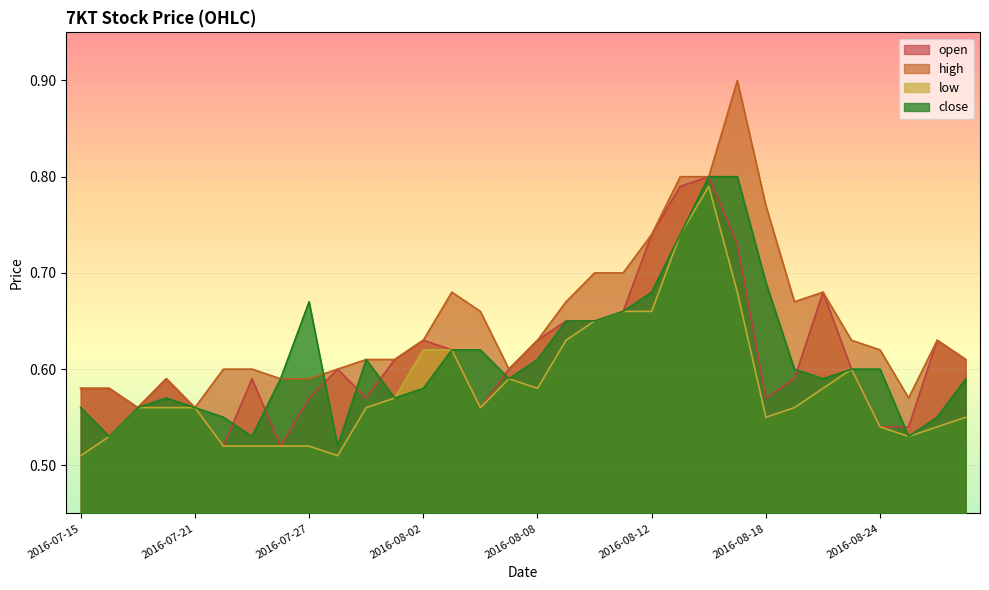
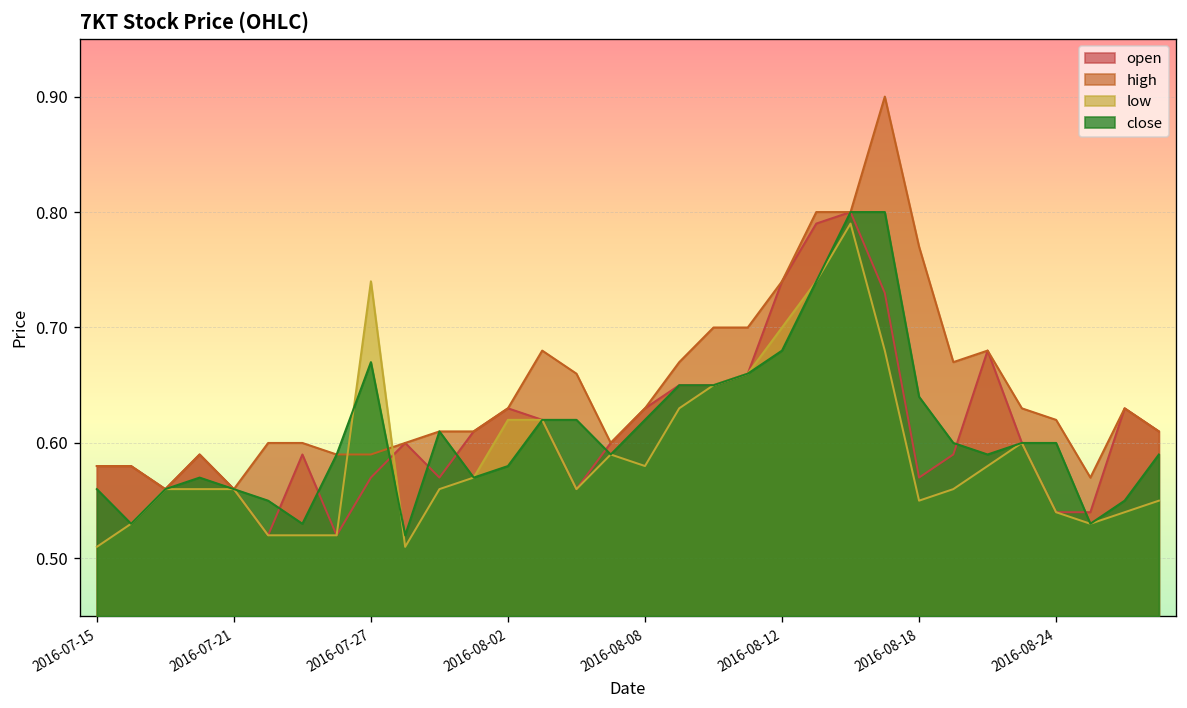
  {
    "low": {
      "2016-07-15": 0.51,
-     "2016-07-27": 0.52,
+     "2016-07-27": 0.74,
      "2016-08-02": 0.62,
      "2016-08-08": 0.58,
-     "2016-08-12": 0.66,
+     "2016-08-12": 0.70,
      "2016-08-18": 0.55
    },
    "close": {
      "2016-07-15": 0.56,
      "2016-07-27": 0.67,
      "2016-08-02": 0.58,
-     "2016-08-08": 0.61,
+     "2016-08-08": 0.62,
      "2016-08-12": 0.68,
-     "2016-08-18": 0.69,
+     "2016-08-18": 0.64,
      "2016-08-24": 0.60
    }
  }
